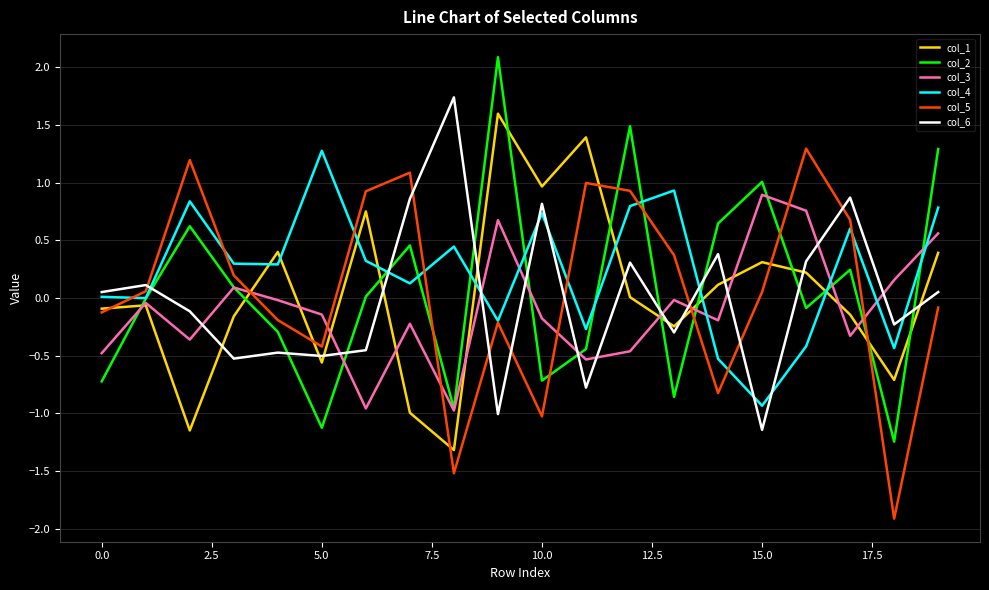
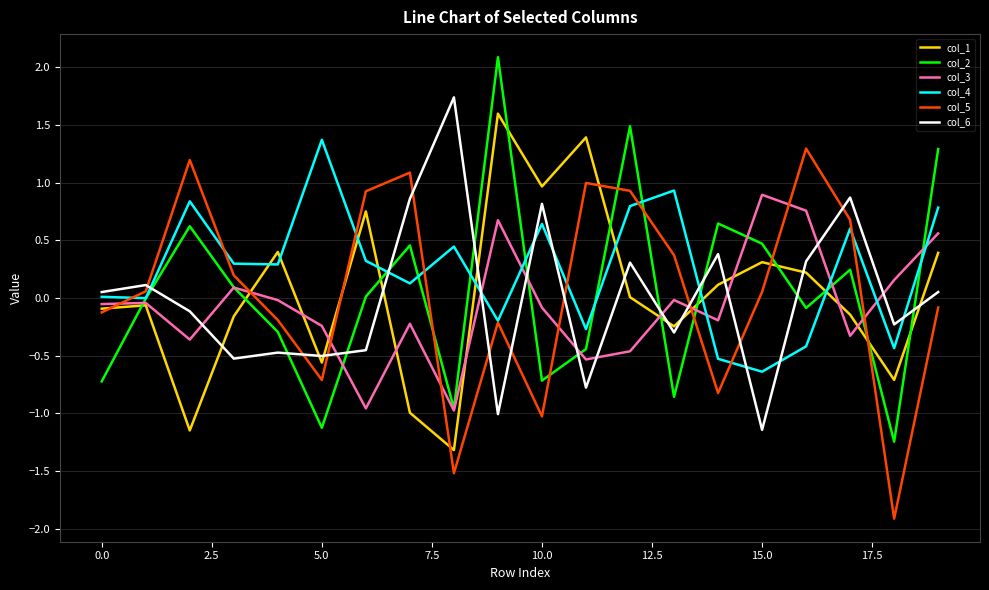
  {
    "col_1": {
      "0.0": -0.09,
      "5.0": -0.56,
      "10.0": 0.97,
      "15.0": 0.31
    },
    "col_2": {
      "0.0": -0.72,
      "5.0": -1.12,
      "10.0": -0.72,
-     "15.0": 1.01
+     "15.0": 0.47
    },
    "col_3": {
-     "0.0": -0.48,
-     "5.0": -0.14,
-     "10.0": -0.18,
+     "0.0": -0.05,
+     "5.0": -0.24,
+     "10.0": -0.08,
      "15.0": 0.89
    },
    "col_4": {
      "0.0": 0.01,
-     "5.0": 1.28,
-     "10.0": 0.73,
-     "15.0": -0.93
+     "5.0": 1.37,
+     "10.0": 0.64,
+     "15.0": -0.64
    },
    "col_5": {
      "0.0": -0.12,
-     "5.0": -0.42,
+     "5.0": -0.71,
      "10.0": -1.03,
      "15.0": 0.05
    },
    "col_6": {
      "0.0": 0.05,
      "5.0": -0.50,
      "10.0": 0.82,
      "15.0": -1.14
    }
  }
